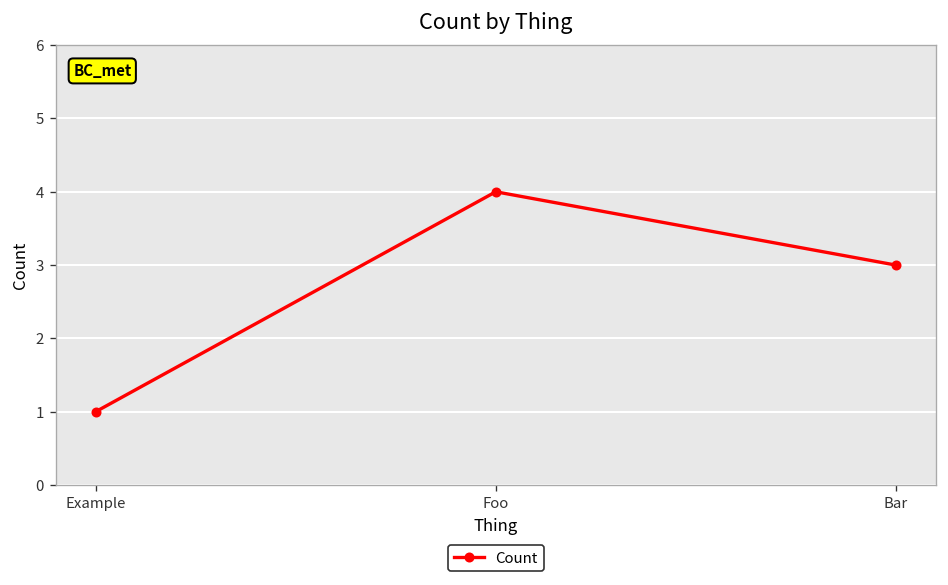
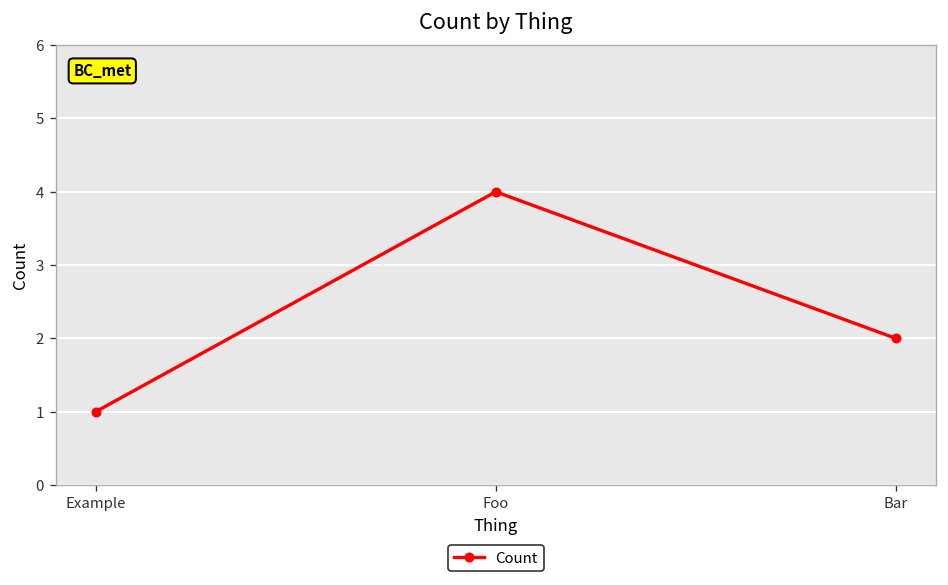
  {
    "Example": 1,
    "Foo": 4,
-   "Bar": 3
+   "Bar": 2
  }
